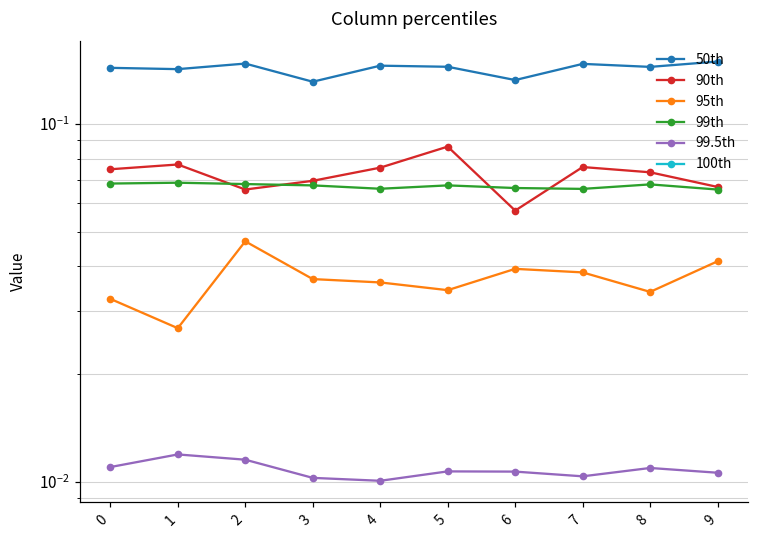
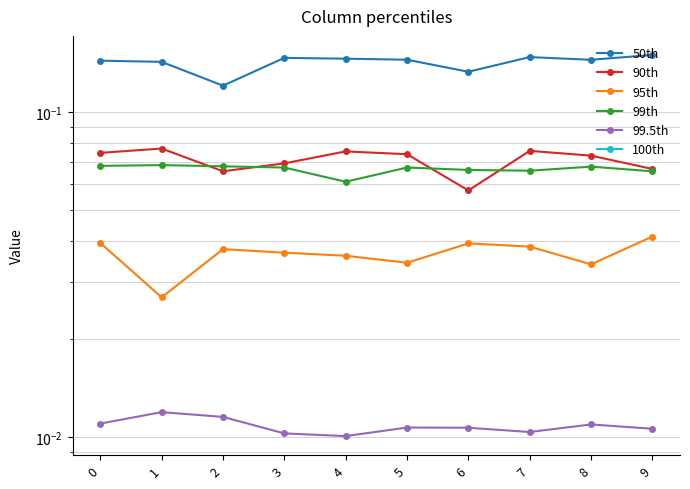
  {
    "50th": {
      "0": 0.14,
      "1": 0.14,
-     "2": 0.15,
-     "3": 0.131,
+     "2": 0.120,
+     "3": 0.15,
      "4": 0.15,
      "5": 0.14,
      "6": 0.133,
      "7": 0.15,
      "8": 0.14,
      "9": 0.15
    },
    "90th": {
      "0": 0.075,
      "1": 0.077,
      "2": 0.066,
      "3": 0.069,
      "4": 0.076,
-     "5": 0.087,
+     "5": 0.074,
      "6": 0.057,
      "7": 0.076,
      "8": 0.073
    },
    "95th": {
-     "0": 0.032,
+     "0": 0.040,
      "1": 0.027,
-     "2": 0.047,
+     "2": 0.038,
      "3": 0.037,
      "4": 0.036,
      "5": 0.034,
      "6": 0.039,
      "7": 0.038,
      "8": 0.034,
      "9": 0.041
    },
    "99th": {
      "0": 0.068,
      "1": 0.069,
      "2": 0.068,
      "3": 0.067,
-     "4": 0.066,
+     "4": 0.061,
      "5": 0.067,
      "6": 0.066,
      "7": 0.066,
      "8": 0.068
    },
    "99.5th": {
      "0": 0.011,
      "1": 0.012,
      "2": 0.0115,
      "3": 0.0103,
      "4": 0.010,
      "5": 0.0107,
      "6": 0.0107,
      "7": 0.0104,
      "8": 0.011,
      "9": 0.0106
    }
  }
